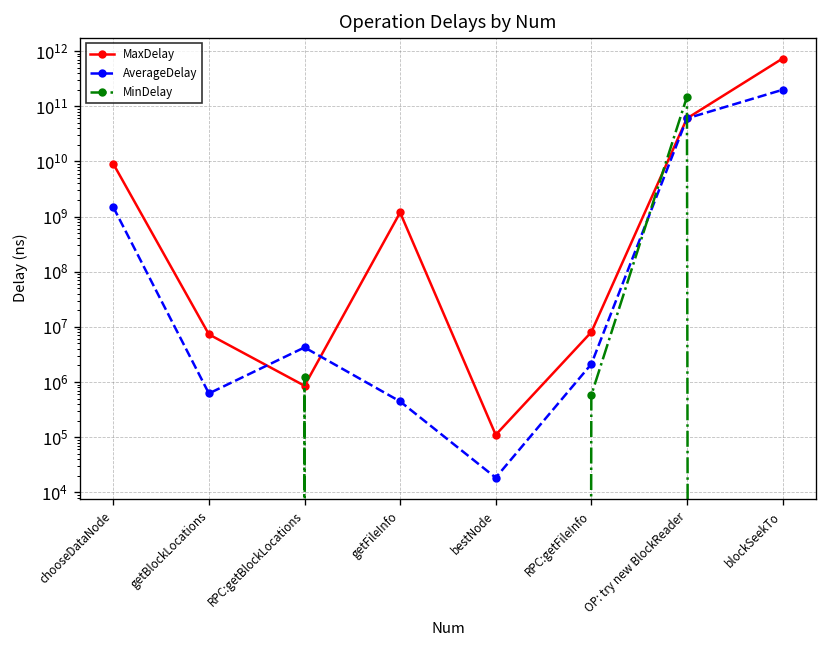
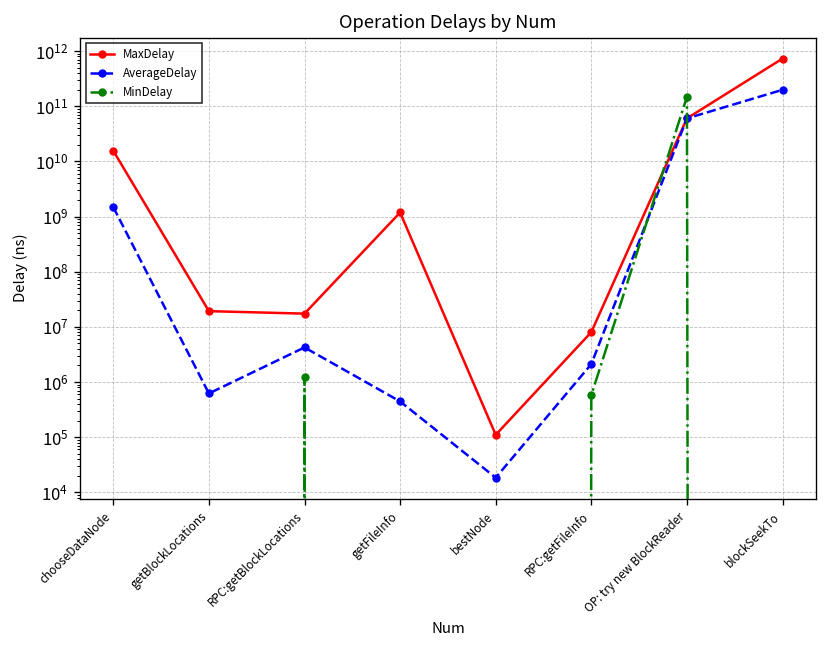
  {
    "MaxDelay": {
-     "chooseDataNode": 9000000000,
-     "getBlockLocations": 7000000,
-     "RPC:getBlockLocations": 900000,
+     "chooseDataNode": 16000000000,
+     "getBlockLocations": 19000000,
+     "RPC:getBlockLocations": 17000000,
      "getFileInfo": 1200000000,
      "bestNode": 110000,
      "RPC:getFileInfo": 8000000,
      "blockSeekTo": 700000000000
    },
    "AverageDelay": {
      "chooseDataNode": 1500000000,
      "getBlockLocations": 600000,
      "RPC:getBlockLocations": 4000000,
      "getFileInfo": 400000,
      "bestNode": 18000,
      "RPC:getFileInfo": 2000000,
      "blockSeekTo": 200000000000
    },
    "MinDelay": {
      "RPC:getBlockLocations": 1200000,
      "RPC:getFileInfo": 600000,
      "OP: try new BlockReader": 150000000000
    }
  }
